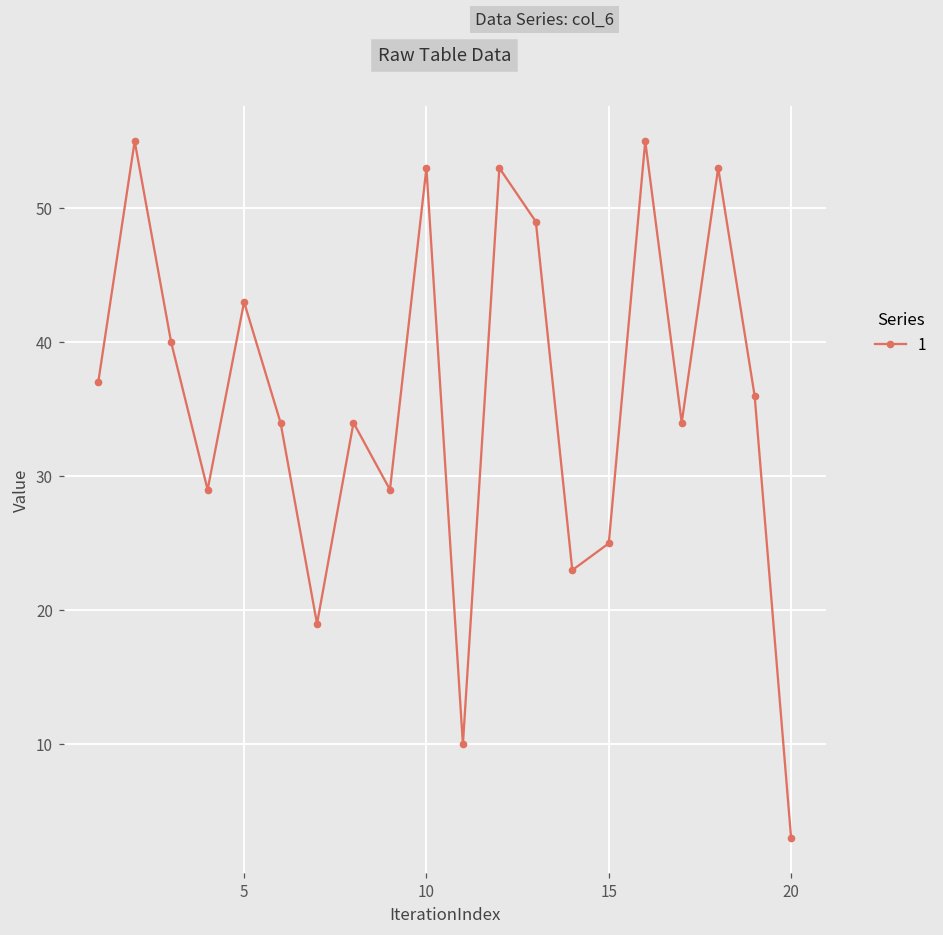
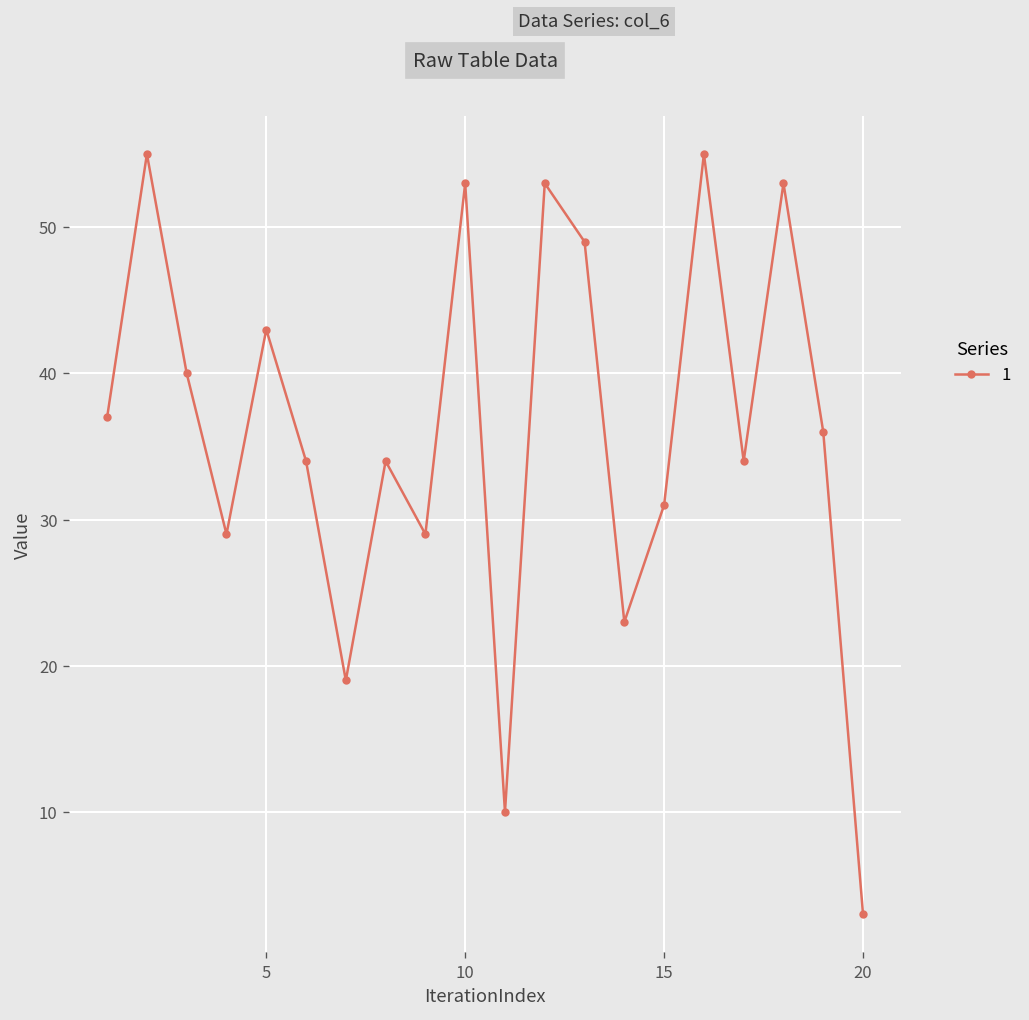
  {
    "5": 43,
    "10": 53,
-   "15": 25,
+   "15": 31,
    "20": 3
  }
